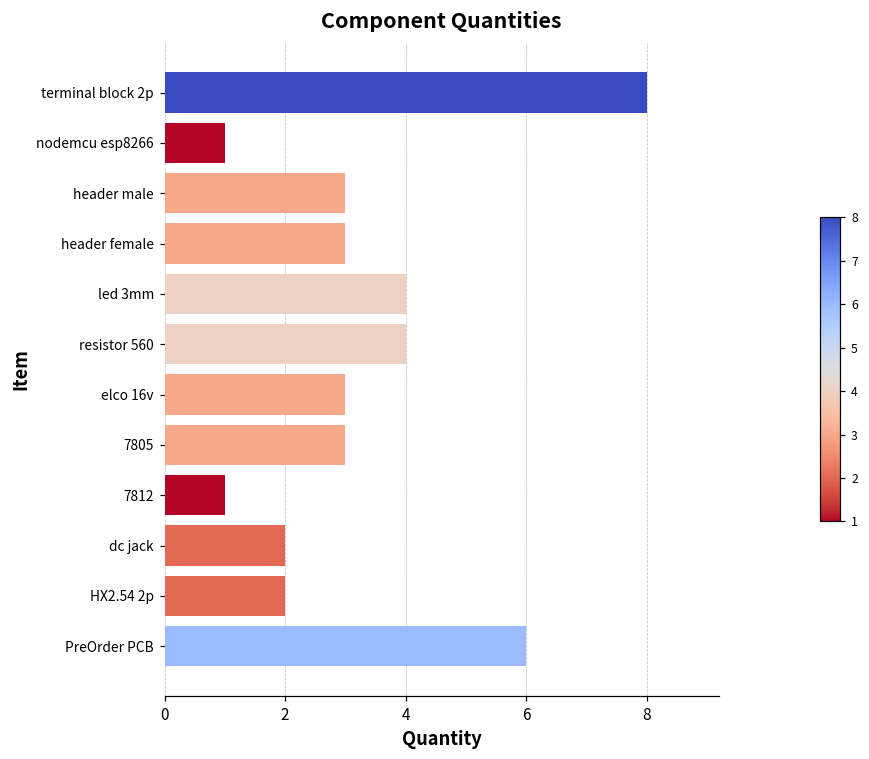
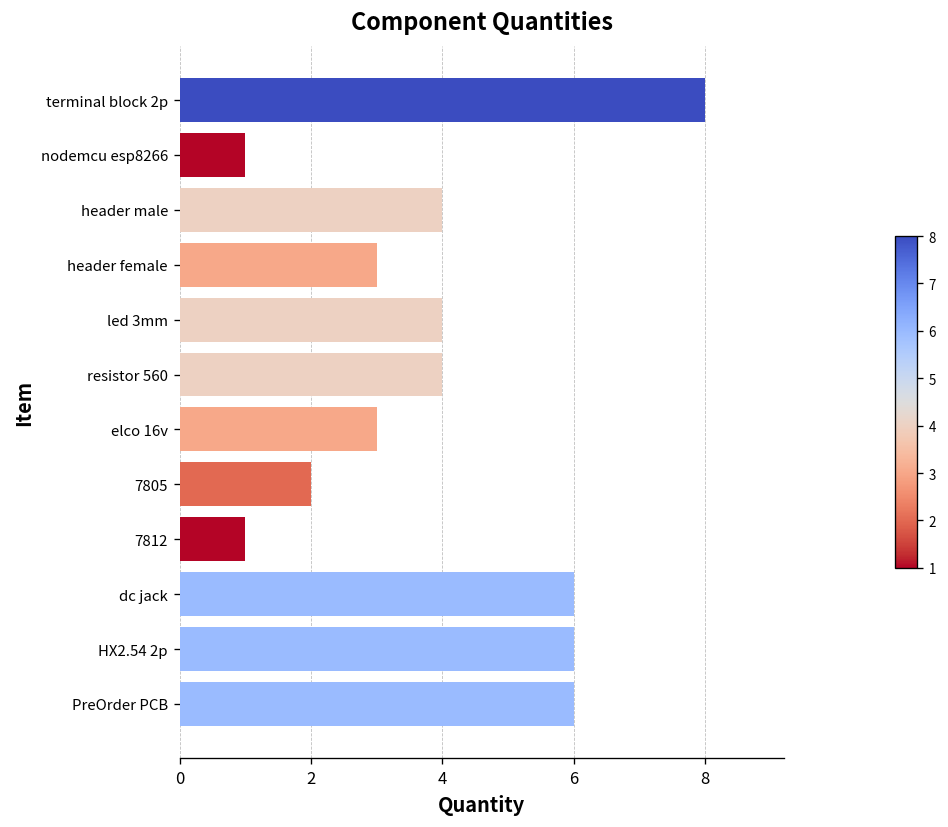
  {
    "terminal block 2p": 8,
    "nodemcu esp8266": 1,
-   "header male": 3,
+   "header male": 4,
    "header female": 3,
    "led 3mm": 4,
    "resistor 560": 4,
    "elco 16v": 3,
-   "7805": 3,
+   "7805": 2,
    "7812": 1,
-   "dc jack": 2,
-   "HX2.54 2p": 2,
+   "dc jack": 6,
+   "HX2.54 2p": 6,
    "PreOrder PCB": 6
  }
